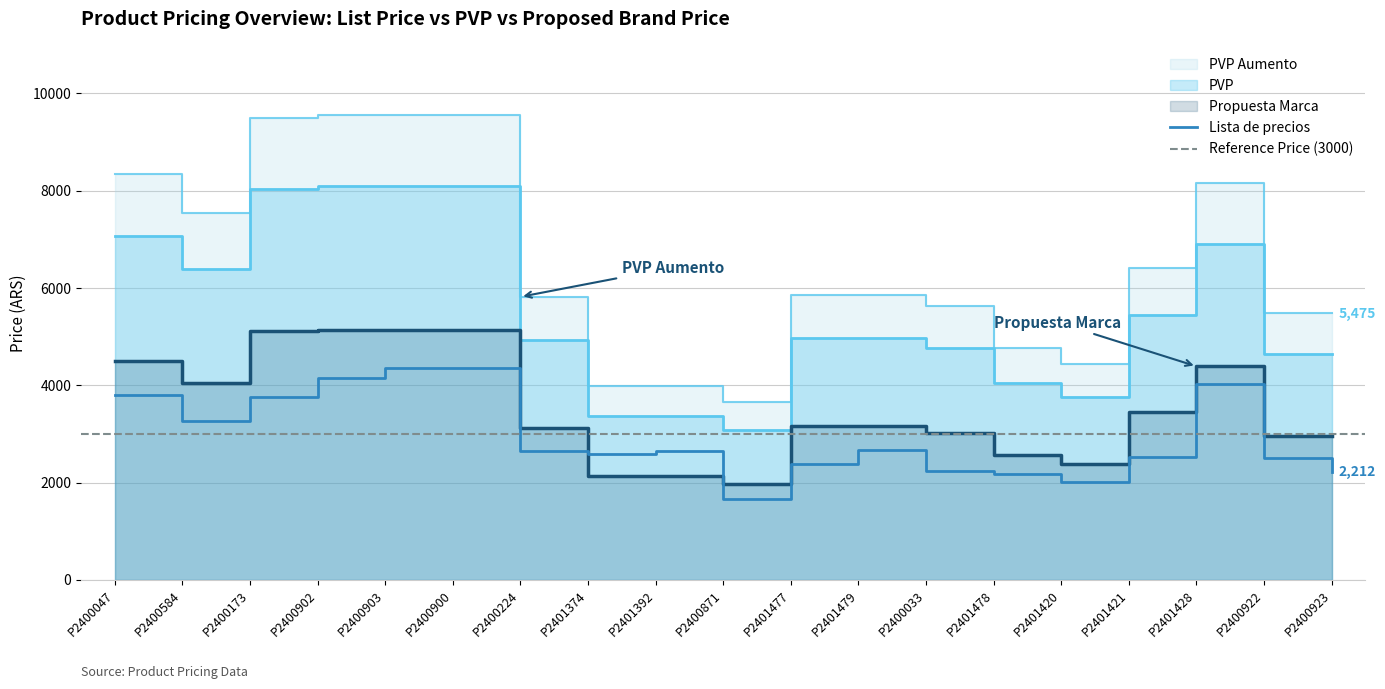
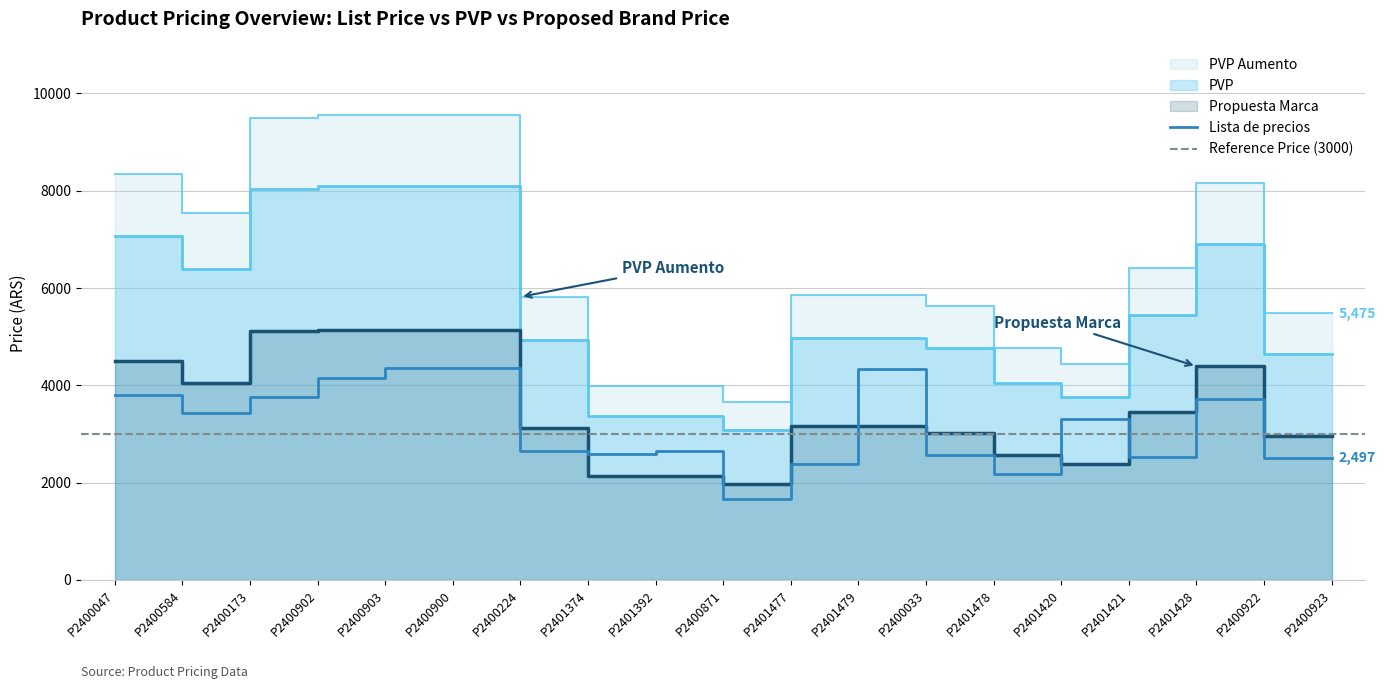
  {
    "Lista de precios": {
-     "P2400584": "3300",
-     "P2401479": "2700",
-     "P2400033": "2200",
-     "P2401420": "2000",
-     "P2401428": "4000",
-     "P2400923": "2,212"
+     "P2400584": "3400",
+     "P2401479": "4300",
+     "P2400033": "2600",
+     "P2401420": "3300",
+     "P2401428": "3700",
+     "P2400923": "2,497"
    }
  }
